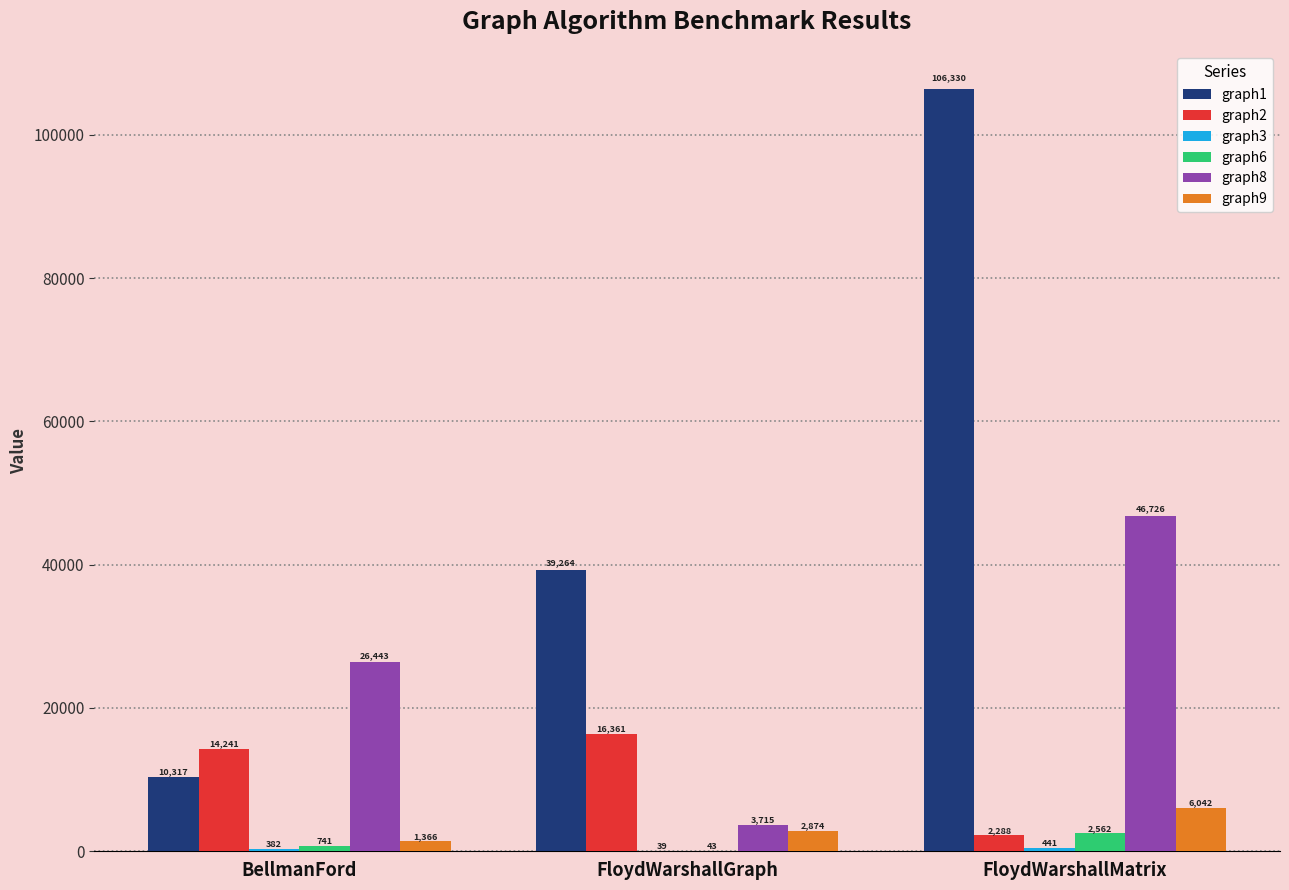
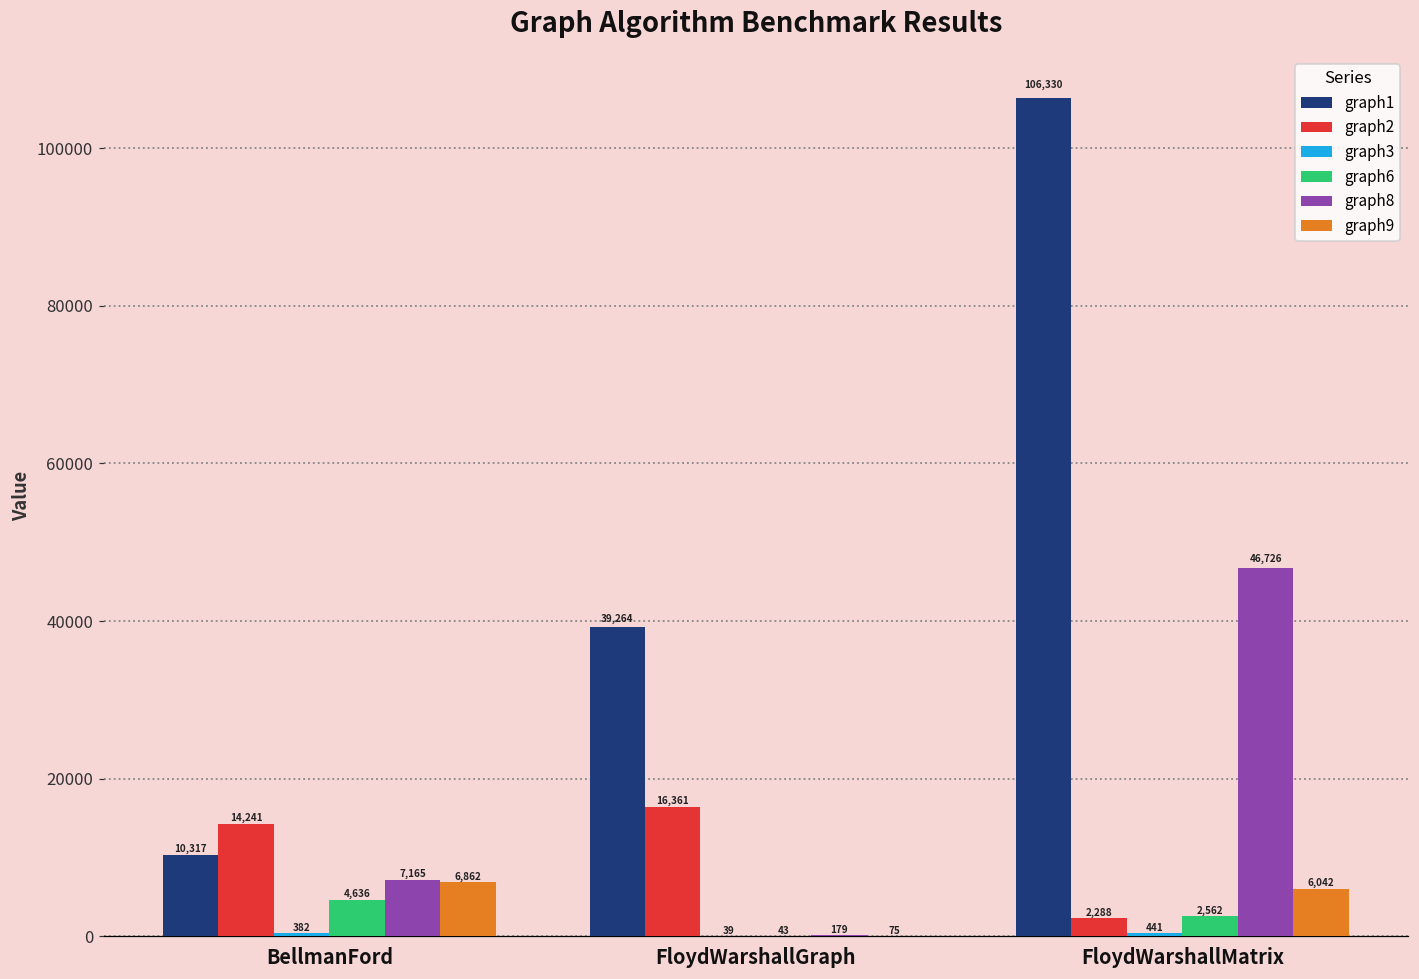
  {
    "graph1": {
      "BellmanFord": "10,317",
      "FloydWarshallGraph": "39,264",
      "FloydWarshallMatrix": "106,330"
    },
    "graph2": {
      "BellmanFord": "14,241",
      "FloydWarshallGraph": "16,361",
      "FloydWarshallMatrix": "2,288"
    },
    "graph3": {
      "BellmanFord": "382",
      "FloydWarshallGraph": "39",
      "FloydWarshallMatrix": "441"
    },
    "graph6": {
-     "BellmanFord": "741",
+     "BellmanFord": "4,636",
      "FloydWarshallGraph": "43",
      "FloydWarshallMatrix": "2,562"
    },
    "graph8": {
-     "BellmanFord": "26,443",
-     "FloydWarshallGraph": "3,715",
+     "BellmanFord": "7,165",
+     "FloydWarshallGraph": "179",
      "FloydWarshallMatrix": "46,726"
    },
    "graph9": {
-     "BellmanFord": "1,366",
-     "FloydWarshallGraph": "2,874",
+     "BellmanFord": "6,862",
+     "FloydWarshallGraph": "75",
      "FloydWarshallMatrix": "6,042"
    }
  }
